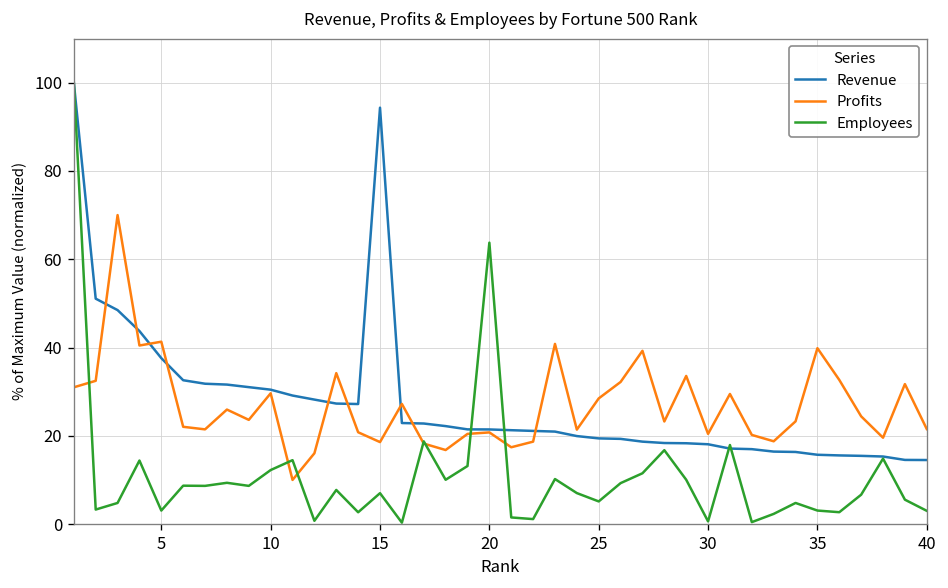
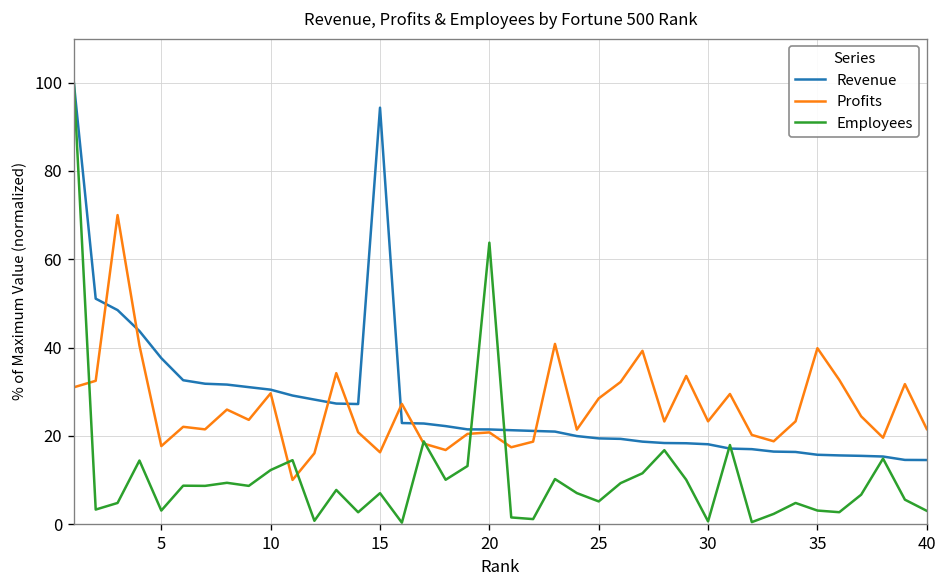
  {
    "Revenue": {
      "5": 38,
      "10": 30,
      "15": 94,
      "25": 19,
      "30": 18,
      "35": 16,
      "40": 15
    },
    "Profits": {
-     "5": 41,
+     "5": 18,
      "10": 30,
-     "15": 19,
+     "15": 16,
      "25": 28,
-     "30": 20,
+     "30": 23,
      "35": 40,
      "40": 22
    },
    "Employees": {
      "5": 3,
      "10": 12,
      "15": 7,
      "20": 64,
      "25": 5,
      "30": 1,
      "35": 3,
      "40": 3
    }
  }
